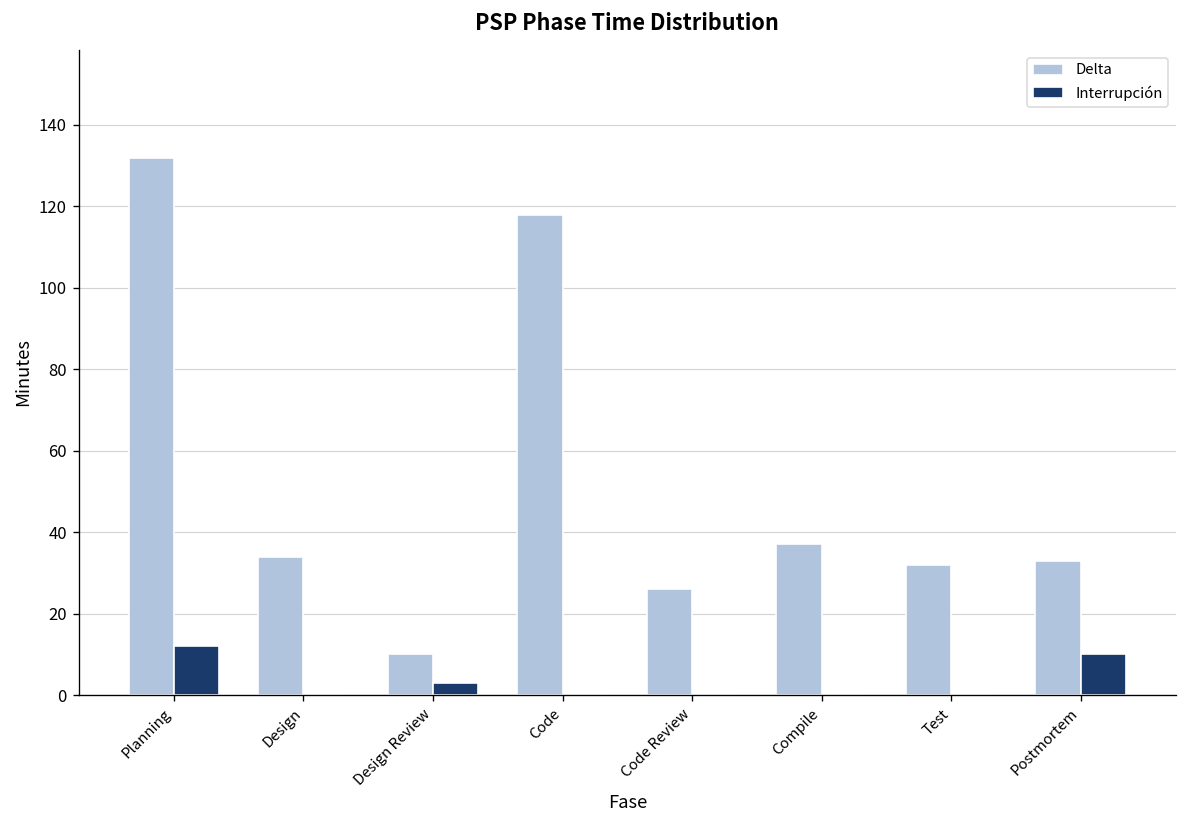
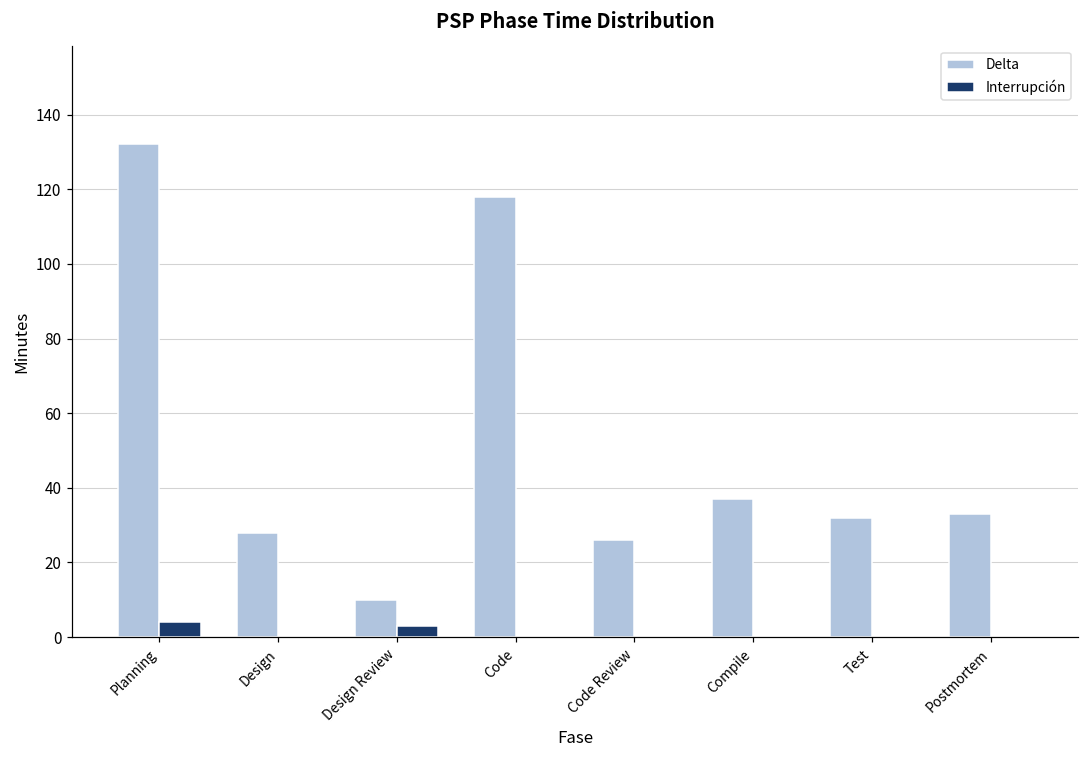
  {
    "Delta": {
      "Planning": 132,
-     "Design": 34,
+     "Design": 28,
      "Design Review": 10,
      "Code": 118,
      "Code Review": 26,
      "Compile": 37,
      "Test": 32,
      "Postmortem": 33
    },
    "Interrupción": {
-     "Planning": 12,
+     "Planning": 4,
      "Design": 0,
      "Design Review": 3,
      "Code": 0,
      "Code Review": 0,
      "Compile": 0,
      "Test": 0,
-     "Postmortem": 10
+     "Postmortem": 0
    }
  }
